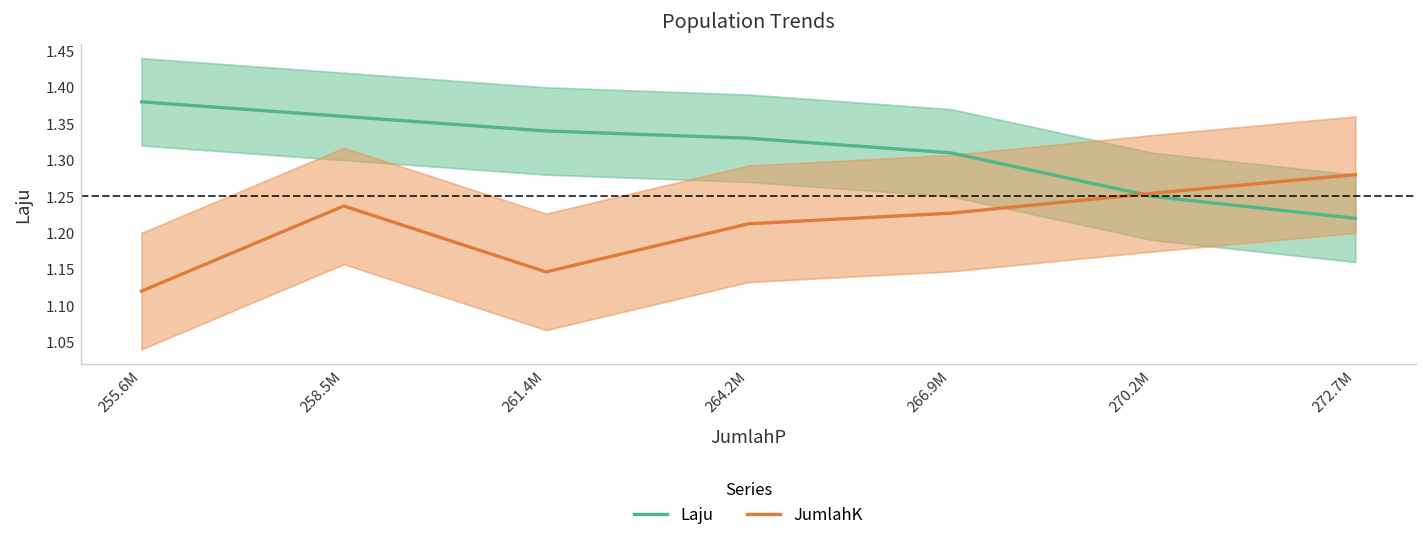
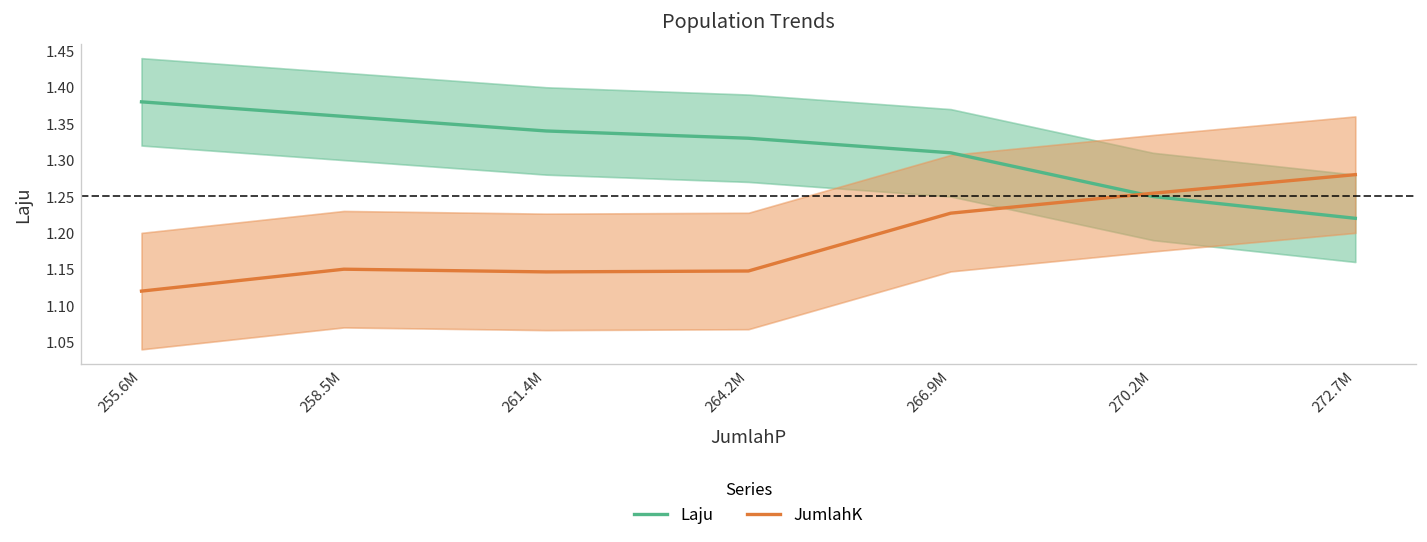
  {
    "JumlahK": {
      "255.6M": 1.12,
-     "258.5M": 1.24,
+     "258.5M": 1.15,
      "261.4M": 1.15,
-     "264.2M": 1.21,
+     "264.2M": 1.15,
      "266.9M": 1.23,
      "270.2M": 1.25
    }
  }
